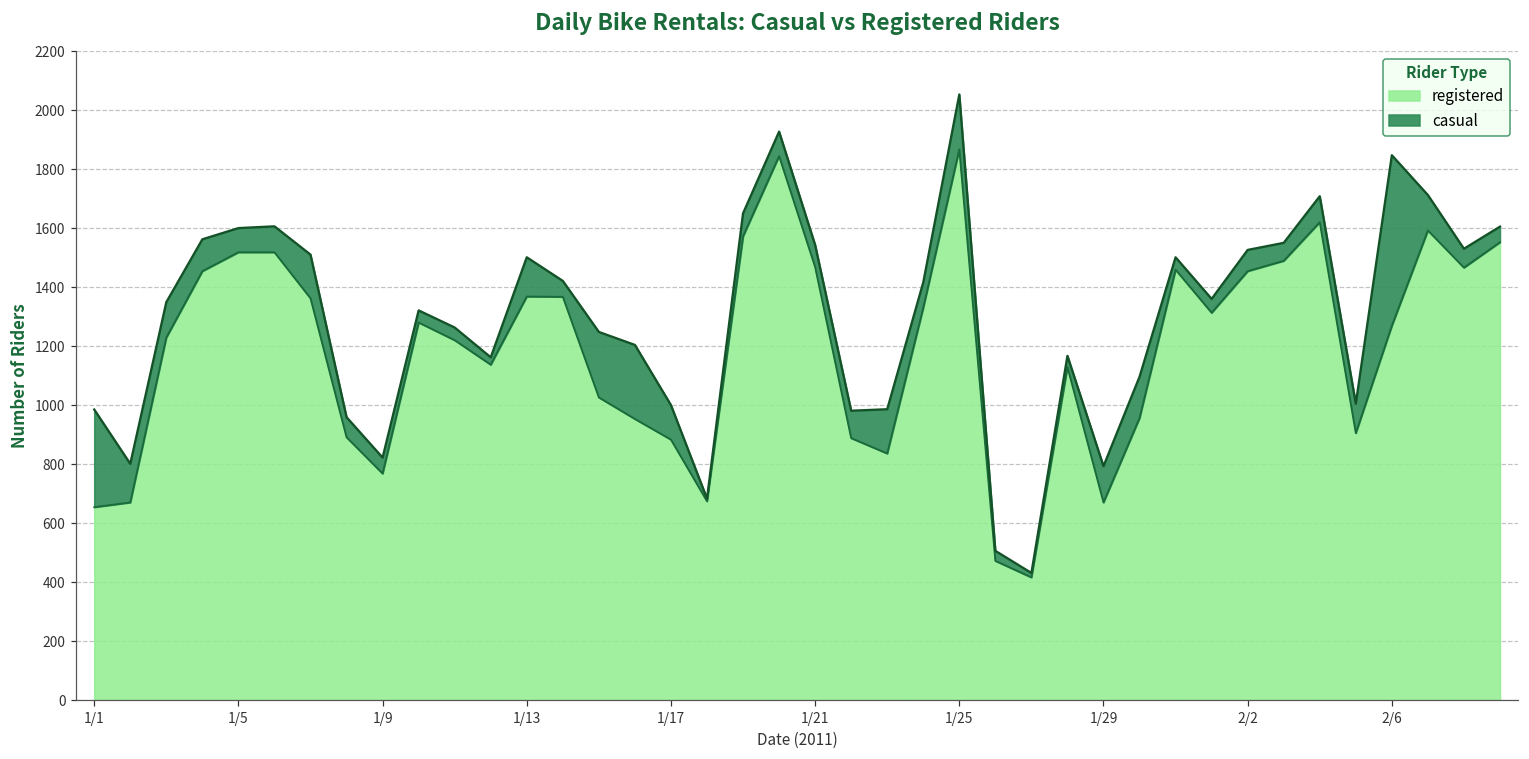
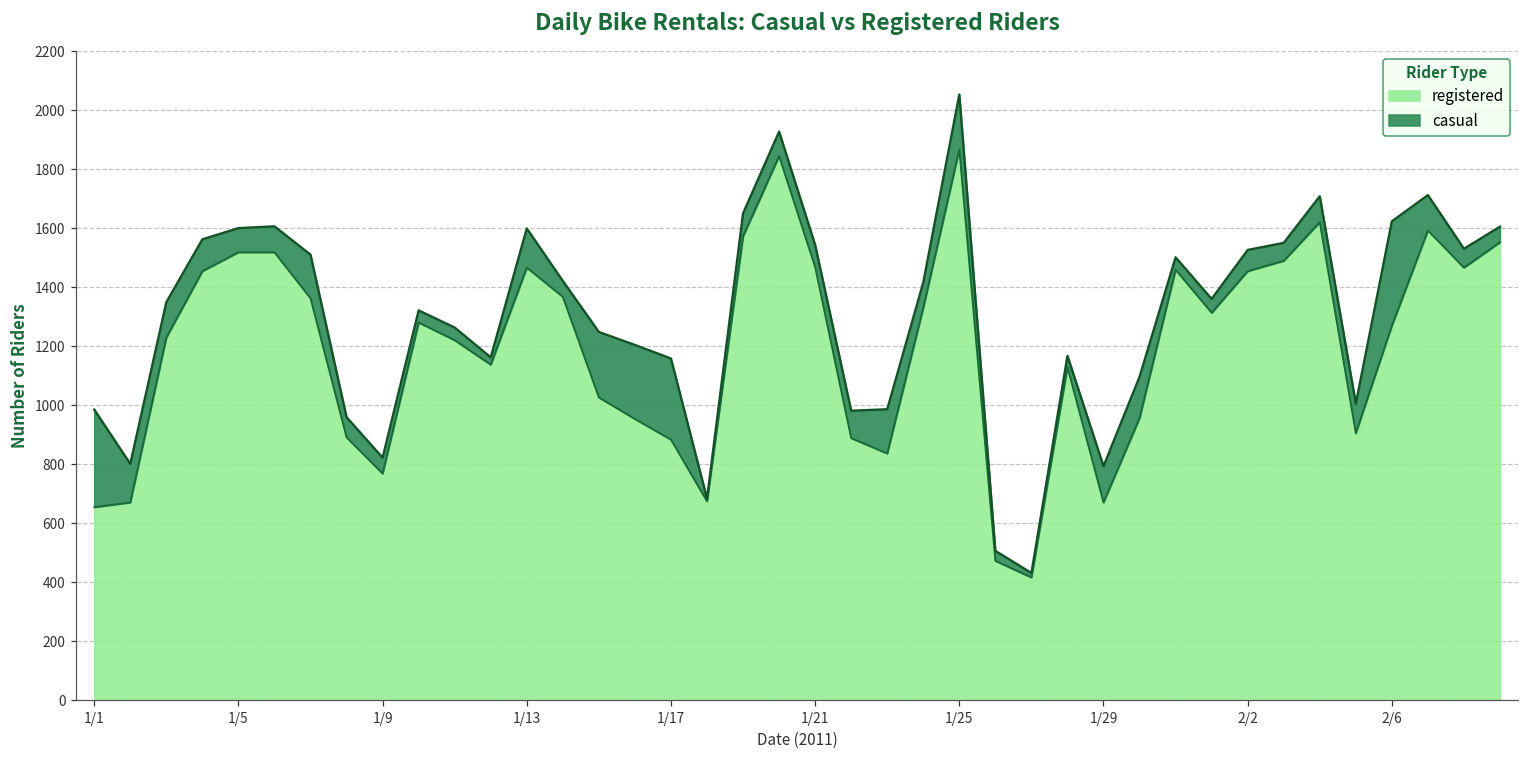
  {
    "registered": {
      "1/1": 650,
      "1/5": 1520,
      "1/9": 770,
-     "1/13": 1370,
+     "1/13": 1470,
      "1/17": 880,
      "1/21": 1470,
      "1/25": 1870,
      "1/29": 670,
      "2/2": 1450,
      "2/6": 1270
    },
    "casual": {
      "1/1": 330,
      "1/5": 80,
      "1/9": 50,
      "1/13": 130,
-     "1/17": 120,
+     "1/17": 280,
      "1/21": 80,
      "1/25": 190,
      "1/29": 120,
      "2/2": 70,
-     "2/6": 580
+     "2/6": 350
    }
  }
